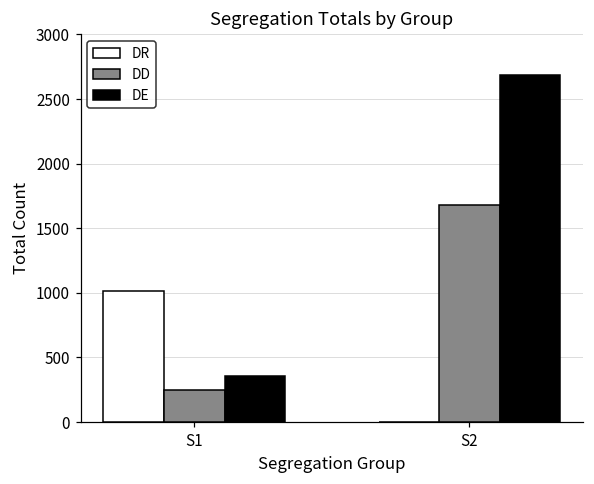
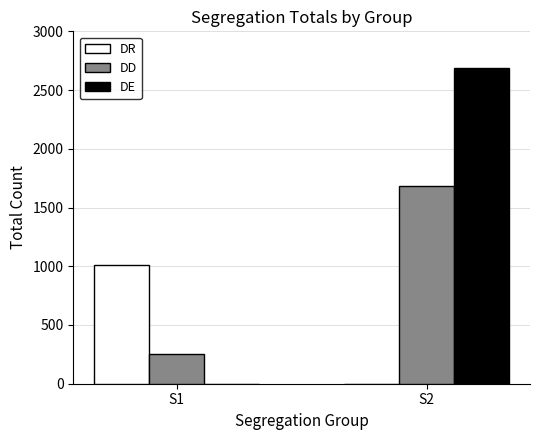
  {
    "DR": {
      "S1": 1010,
      "S2": 0
    },
    "DD": {
      "S1": 250,
      "S2": 1680
    },
    "DE": {
-     "S1": 360,
+     "S1": 0,
      "S2": 2690
    }
  }
